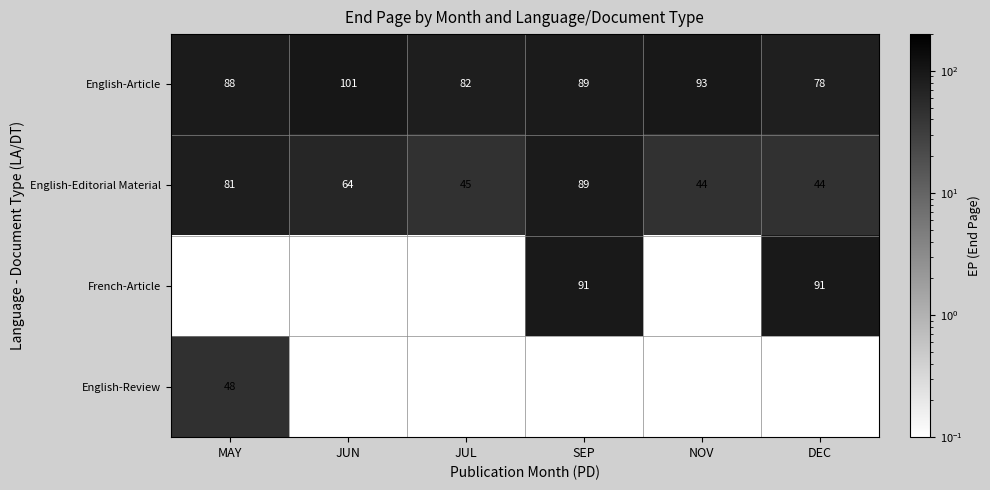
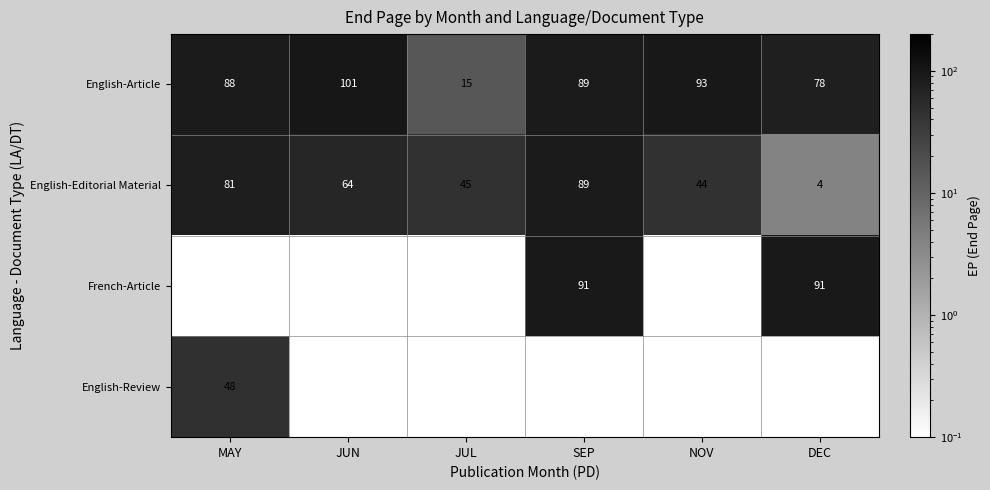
  {
    "English-Article": {
      "MAY": 88,
      "JUN": 101,
-     "JUL": 82,
+     "JUL": 15,
      "SEP": 89,
      "NOV": 93,
      "DEC": 78
    },
    "English-Editorial Material": {
      "MAY": 81,
      "JUN": 64,
      "JUL": 45,
      "SEP": 89,
      "NOV": 44,
-     "DEC": 44
+     "DEC": 4
    },
    "French-Article": {
      "SEP": 91,
      "DEC": 91
    },
    "English-Review": {
      "MAY": 48
    }
  }
